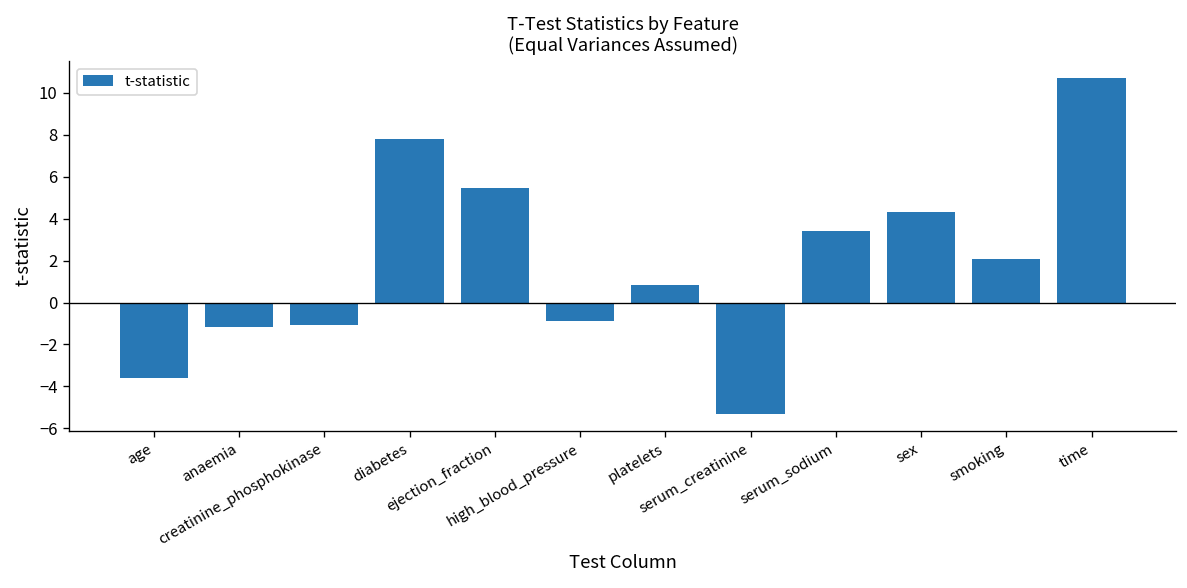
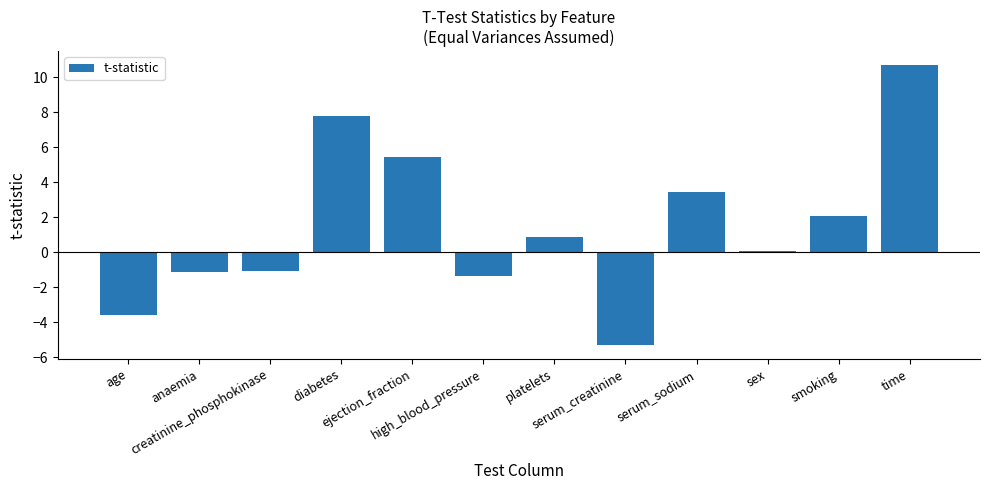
  {
    "age": -3.6,
    "anaemia": -1.1,
    "creatinine_phosphokinase": -1.1,
    "diabetes": 7.8,
    "ejection_fraction": 5.5,
-   "high_blood_pressure": -0.9,
+   "high_blood_pressure": -1.4,
    "platelets": 0.8,
    "serum_creatinine": -5.3,
    "serum_sodium": 3.4,
-   "sex": 4.3,
+   "sex": 0.1,
    "smoking": 2.1,
    "time": 10.7
  }
